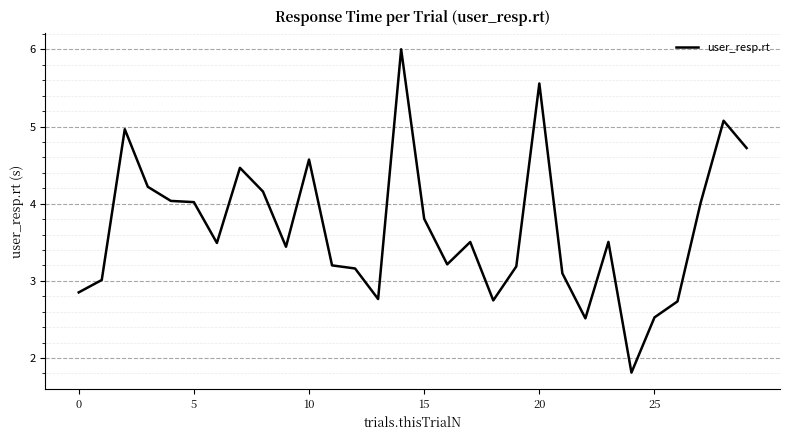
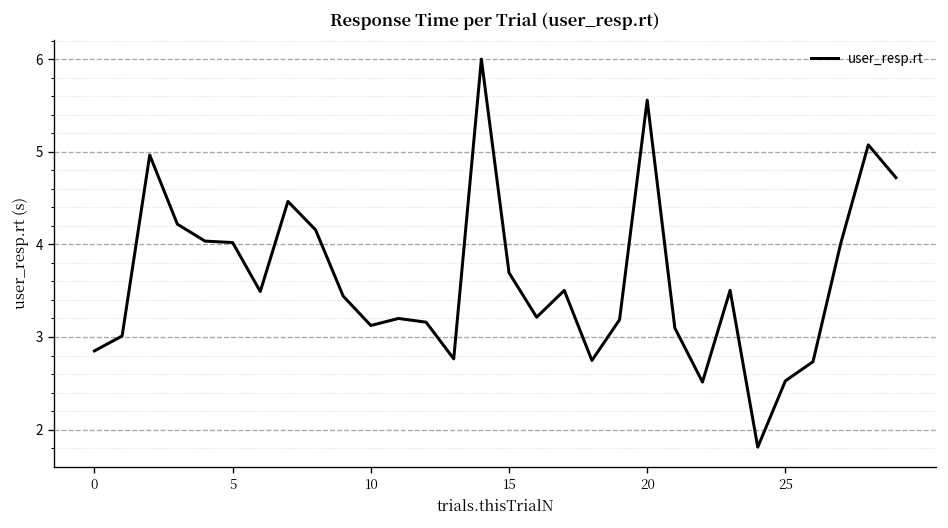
  {
    "0": 2.9,
    "5": 4.0,
-   "10": 4.6,
-   "15": 3.8,
+   "10": 3.1,
+   "15": 3.7,
    "20": 5.6,
    "25": 2.5
  }
